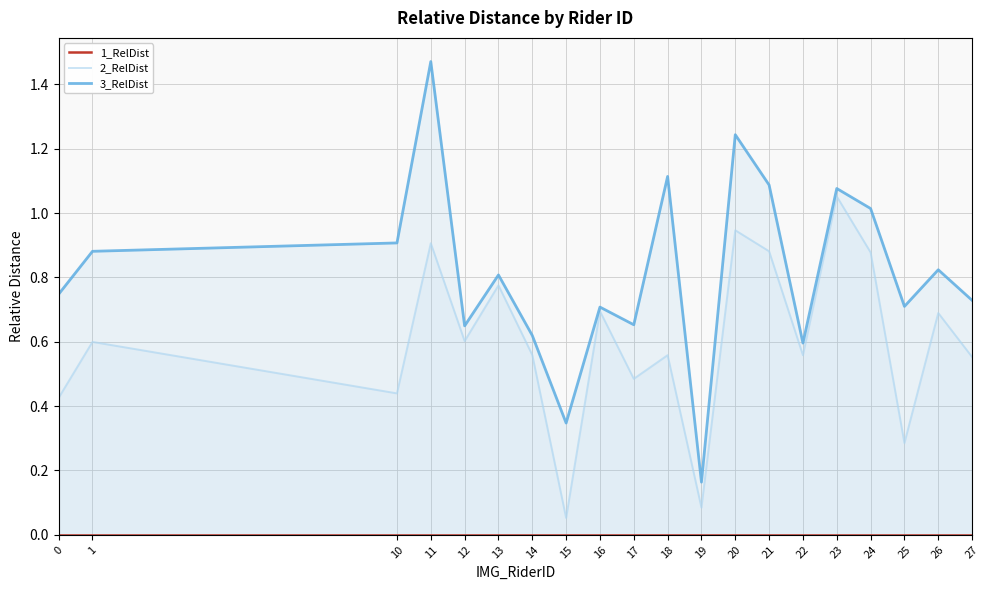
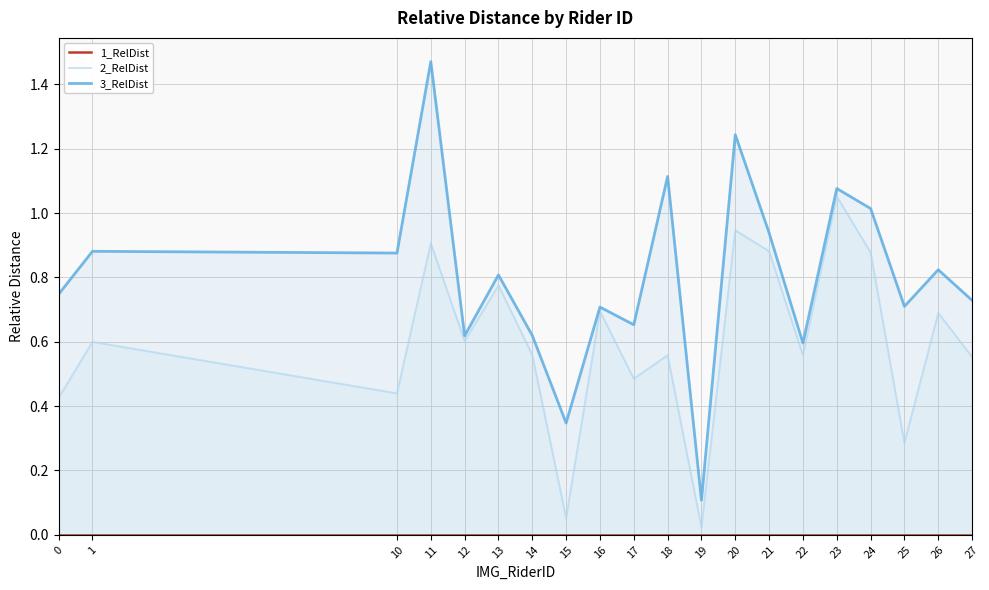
  {
    "1_RelDist": {
      "0": 0.00,
      "1": 0.00,
      "10": 0.00,
      "11": 0.00,
      "12": 0.00,
      "13": 0.00,
      "14": 0.00,
      "15": 0.00,
      "16": 0.00,
      "17": 0.00,
      "18": 0.00,
      "19": 0.00,
      "20": 0.00,
      "21": 0.00,
      "22": 0.00,
      "23": 0.00,
      "24": 0.00,
      "25": 0.00,
      "26": 0.00,
      "27": 0.00
    },
    "2_RelDist": {
      "0": 0.43,
      "1": 0.60,
      "10": 0.44,
      "11": 0.91,
      "12": 0.60,
      "13": 0.78,
      "14": 0.56,
      "15": 0.05,
      "16": 0.70,
      "17": 0.48,
      "18": 0.56,
-     "19": 0.08,
+     "19": 0.02,
      "20": 0.95,
      "21": 0.88,
      "22": 0.56,
      "23": 1.05,
      "24": 0.88,
      "25": 0.29,
      "26": 0.69,
      "27": 0.55
    },
    "3_RelDist": {
      "0": 0.75,
      "1": 0.88,
-     "10": 0.91,
+     "10": 0.88,
      "11": 1.47,
-     "12": 0.65,
+     "12": 0.62,
      "13": 0.81,
      "14": 0.62,
      "15": 0.35,
      "16": 0.71,
      "17": 0.65,
      "18": 1.11,
-     "19": 0.16,
+     "19": 0.11,
      "20": 1.24,
-     "21": 1.09,
+     "21": 0.94,
      "22": 0.60,
      "23": 1.08,
      "24": 1.01,
      "25": 0.71,
      "26": 0.82,
      "27": 0.73
    }
  }
